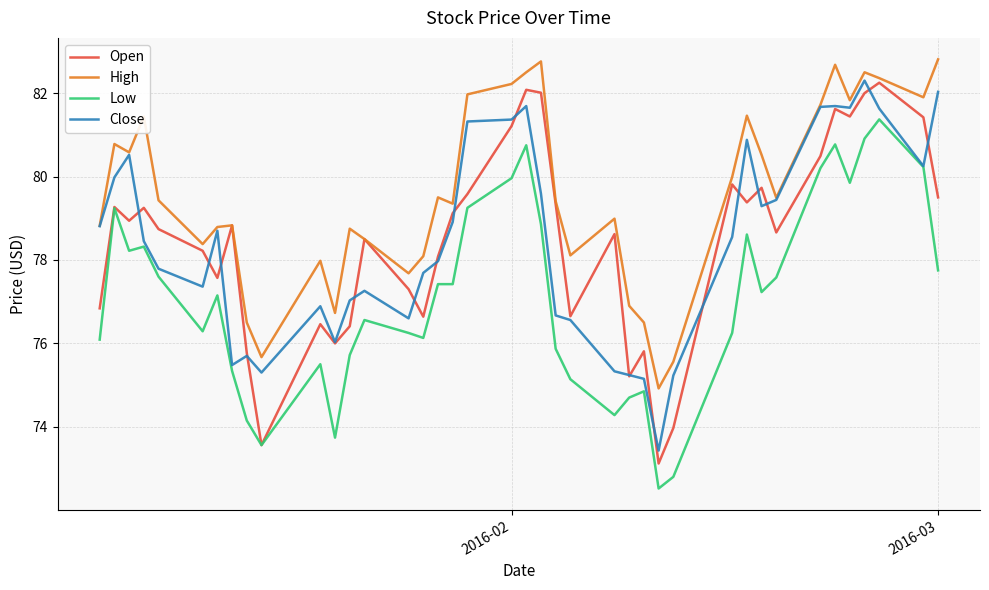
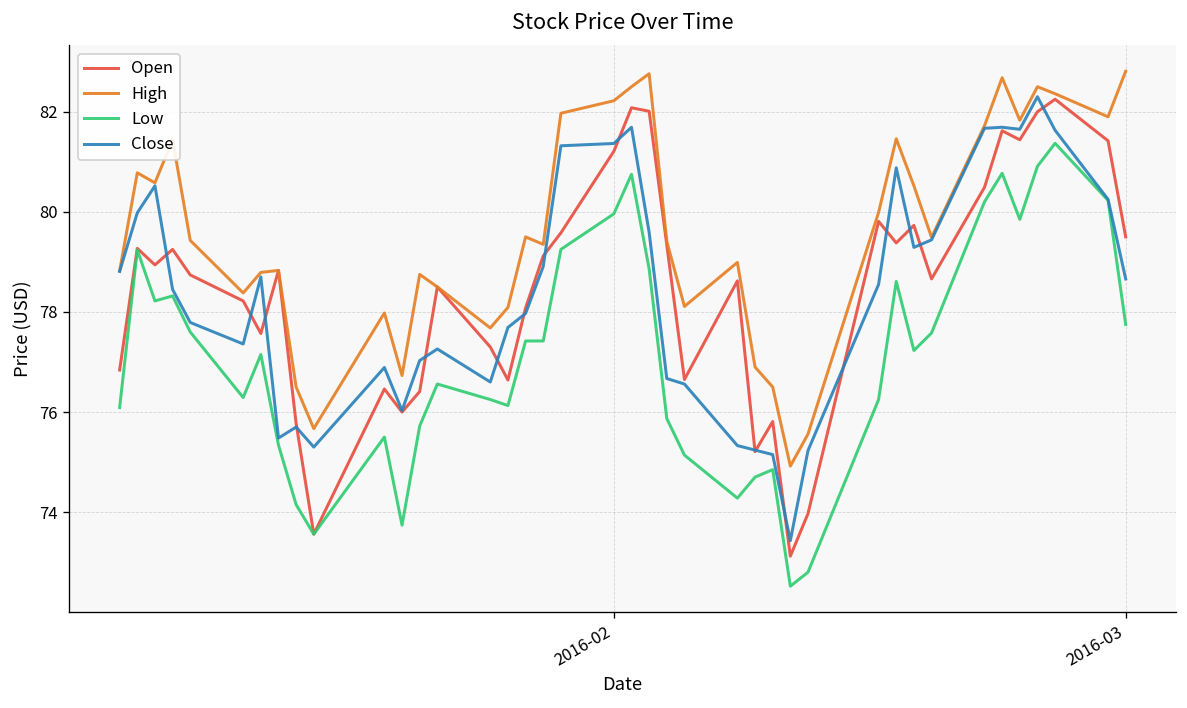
  {
    "Low": {
      "2016-02": 80.0,
      "2016-03": 77.8
    },
    "Close": {
      "2016-02": 81.4,
-     "2016-03": 82.0
+     "2016-03": 78.7
    }
  }
